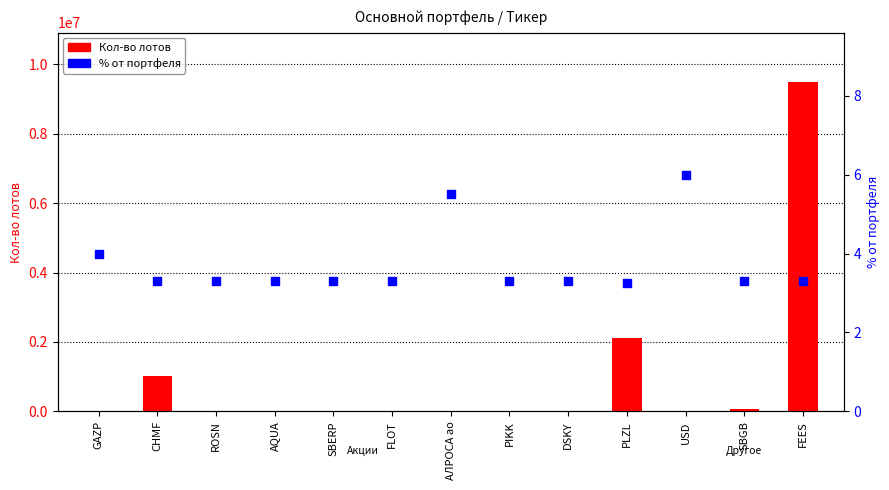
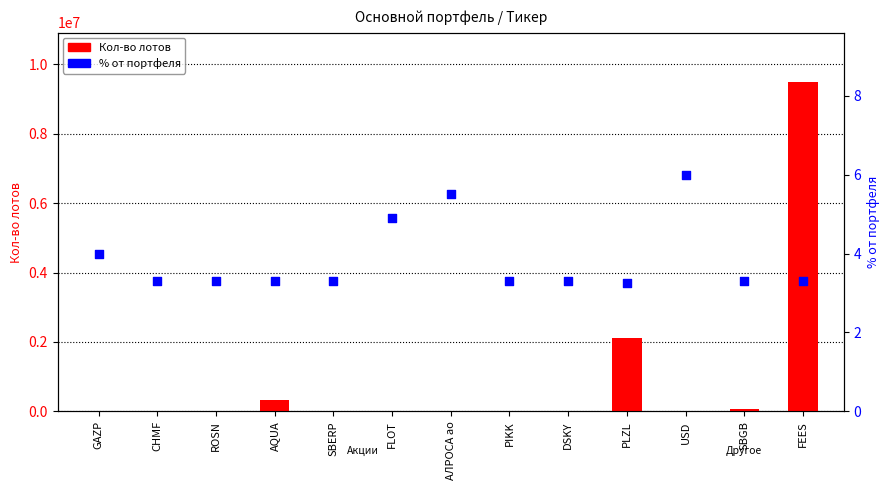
  {
    "Кол-во лотов": {
-     "CHMF": 1000000,
-     "AQUA": 0,
+     "CHMF": 0,
+     "AQUA": 300000,
      "PLZL": 2100000,
      "SBGB": 100000,
      "FEES": 9500000
    },
    "% от портфеля": {
-     "FLOT": 3.3
+     "FLOT": 4.9
    }
  }
